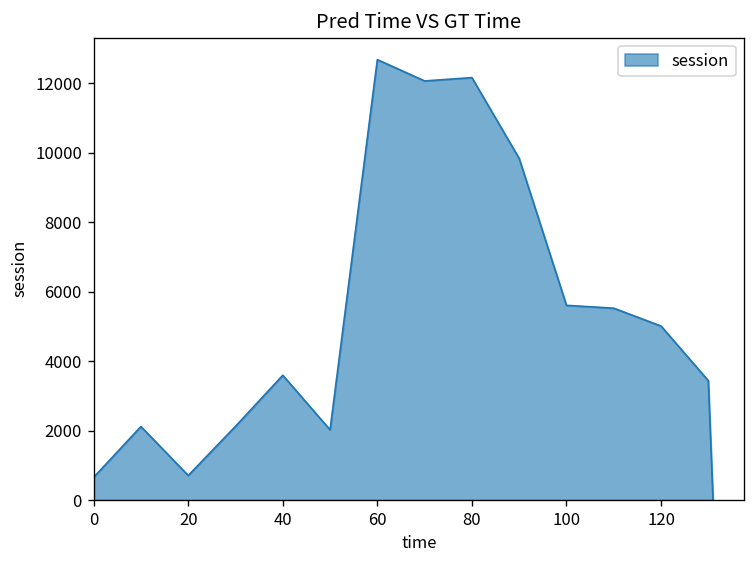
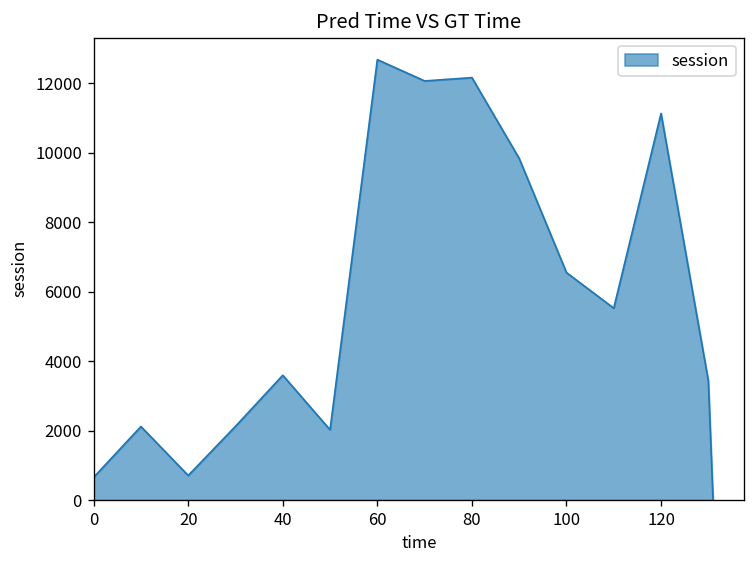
  {
    "0": 700,
    "20": 700,
    "40": 3600,
    "60": 12700,
    "80": 12200,
-   "100": 5600,
-   "120": 5000
+   "100": 6500,
+   "120": 11100
  }
